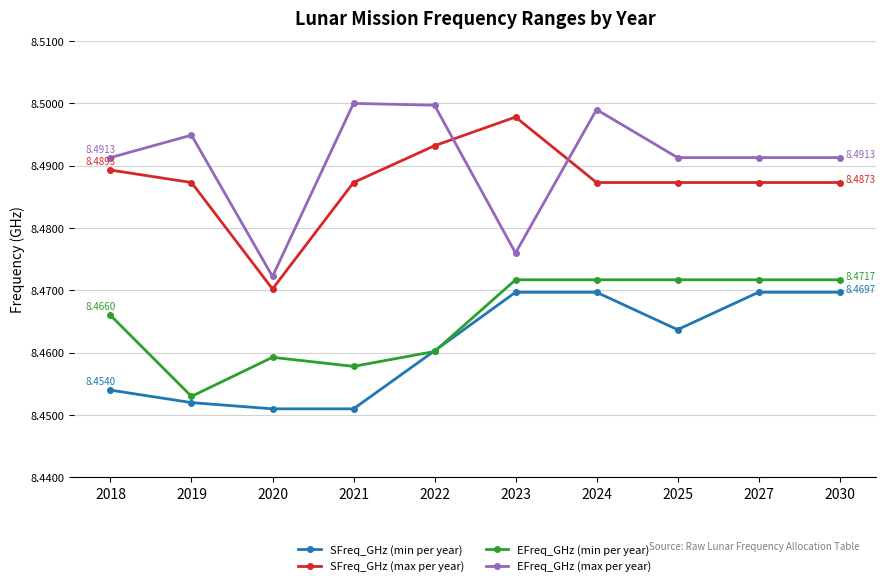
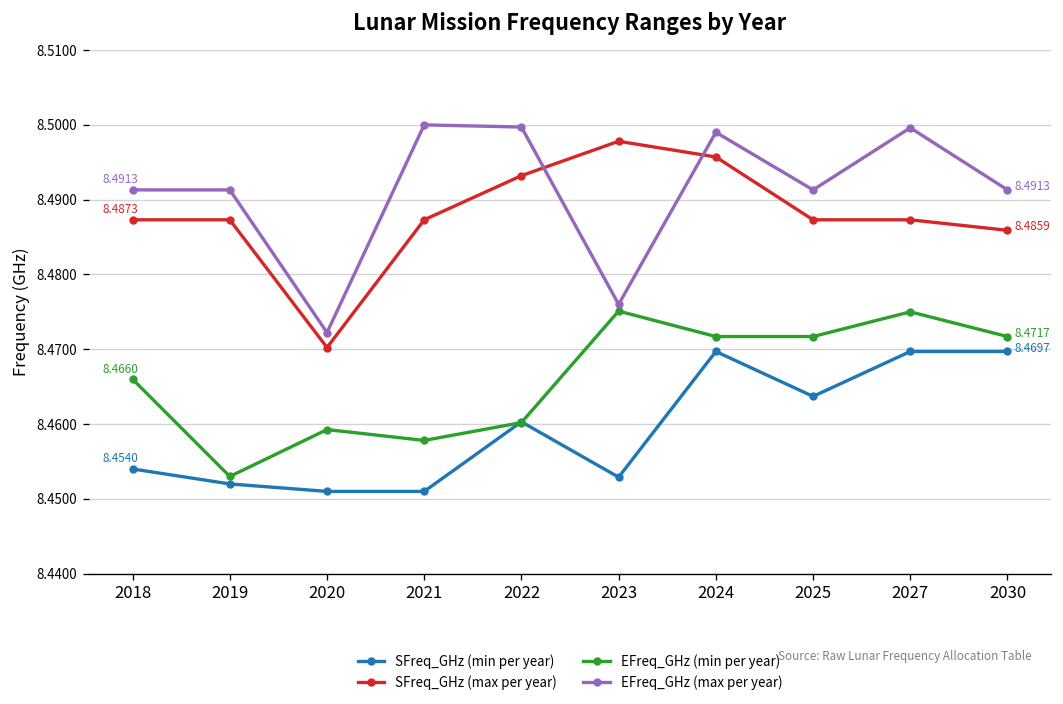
  {
    "SFreq_GHz (min per year)": {
      "2019": 8.452,
      "2020": 8.451,
      "2021": 8.451,
-     "2023": 8.470,
+     "2023": 8.453,
      "2024": 8.470,
      "2025": 8.464,
      "2027": 8.470
    },
    "SFreq_GHz (max per year)": {
-     "2018": 8.4893,
-     "2024": 8.487,
-     "2030": 8.4873
+     "2018": 8.4873,
+     "2024": 8.496,
+     "2030": 8.4859
    },
    "EFreq_GHz (min per year)": {
      "2019": 8.453,
      "2020": 8.459,
      "2021": 8.458,
-     "2023": 8.472,
+     "2023": 8.475,
      "2024": 8.472,
      "2025": 8.472,
-     "2027": 8.472
+     "2027": 8.475
    },
    "EFreq_GHz (max per year)": {
-     "2019": 8.495,
+     "2019": 8.491,
      "2020": 8.472,
      "2021": 8.500,
      "2022": 8.500,
      "2023": 8.476,
      "2024": 8.499,
      "2025": 8.491,
-     "2027": 8.491
+     "2027": 8.500
    }
  }
